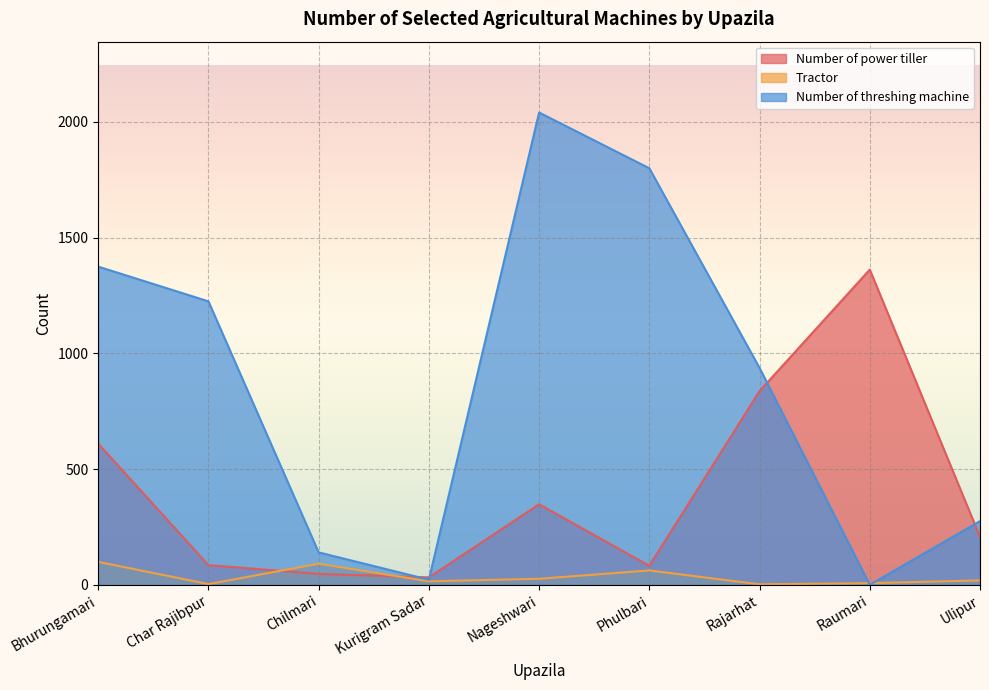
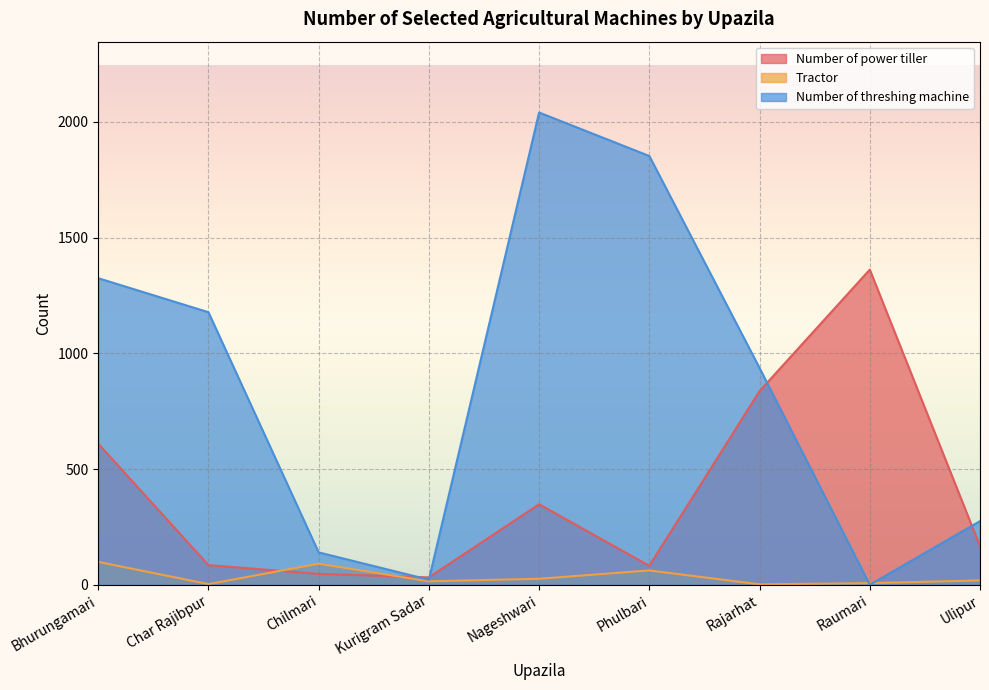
  {
    "Number of power tiller": {
      "Bhurungamari": 610,
      "Char Rajibpur": 90,
      "Chilmari": 50,
      "Nageshwari": 350,
      "Phulbari": 80,
      "Rajarhat": 840,
      "Raumari": 1360,
-     "Ulipur": 210
+     "Ulipur": 170
    },
    "Tractor": {
      "Bhurungamari": 100,
      "Char Rajibpur": 0,
      "Chilmari": 90,
      "Nageshwari": 30,
      "Phulbari": 60,
      "Rajarhat": 0,
      "Ulipur": 20
    },
    "Number of threshing machine": {
-     "Bhurungamari": 1380,
-     "Char Rajibpur": 1230,
+     "Bhurungamari": 1330,
+     "Char Rajibpur": 1180,
      "Chilmari": 140,
      "Nageshwari": 2040,
-     "Phulbari": 1800,
+     "Phulbari": 1850,
      "Rajarhat": 940,
      "Ulipur": 280
    }
  }
